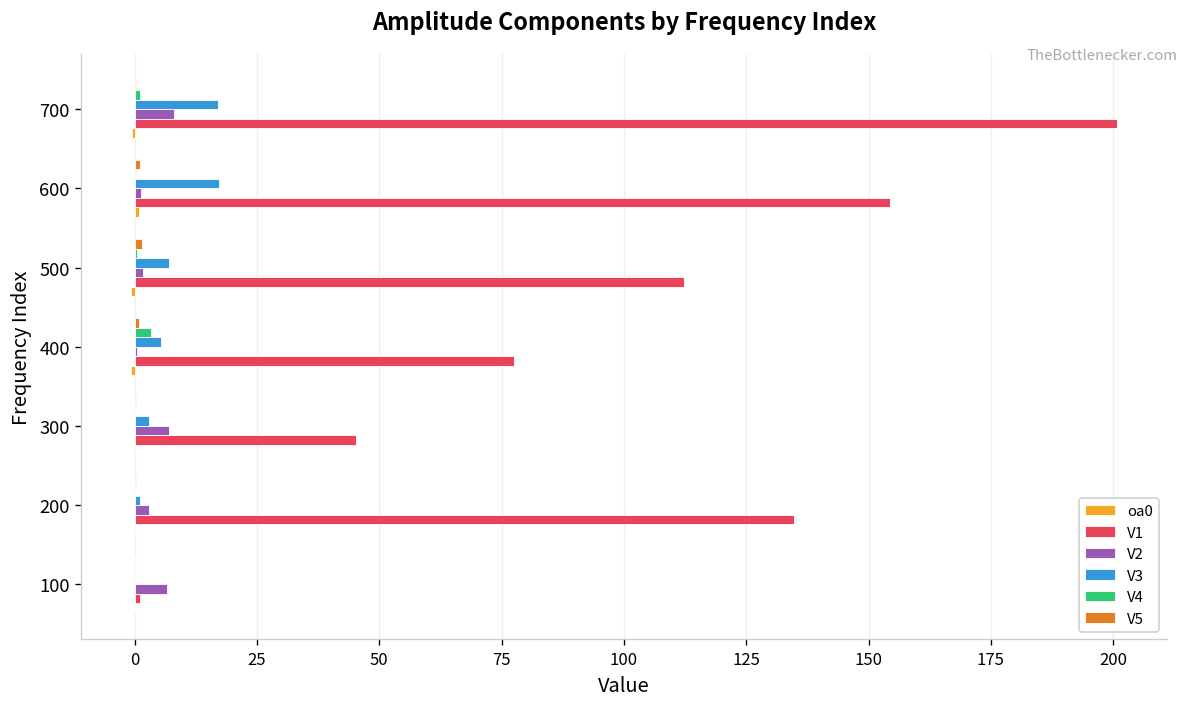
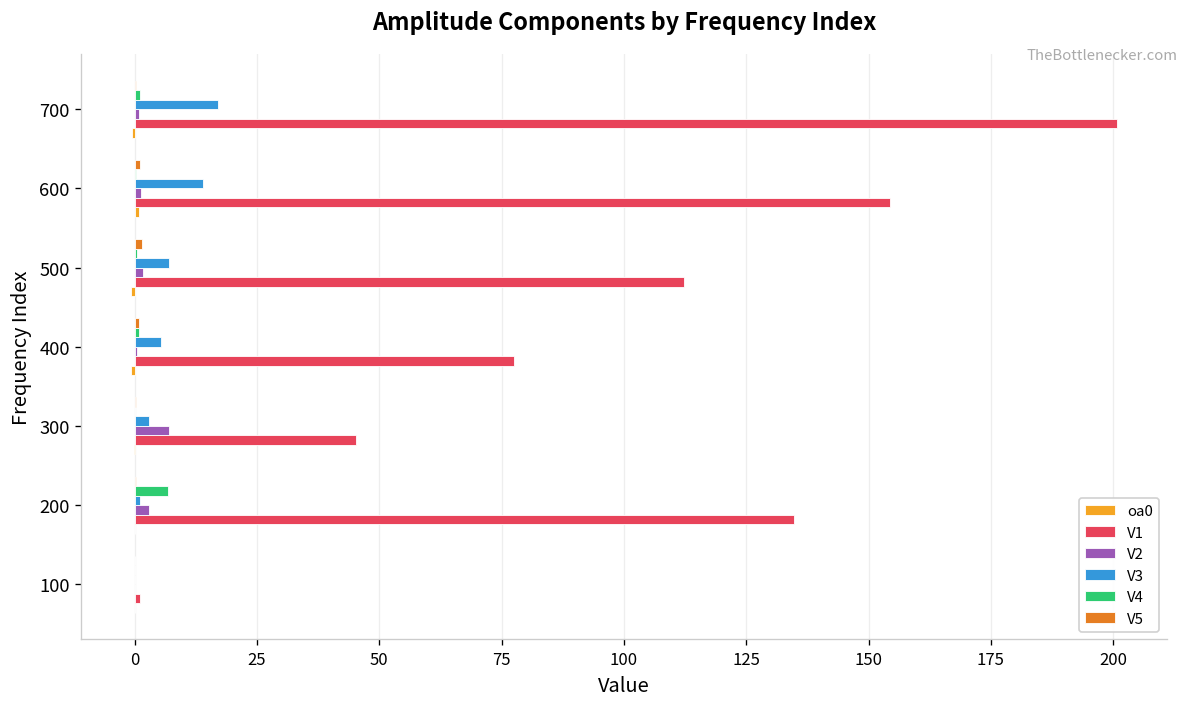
  {
    "V1": {
      "700": 201,
      "600": 154,
      "500": 112,
      "400": 78,
      "300": 45,
      "200": 135,
      "100": 1
    },
    "V2": {
-     "700": 8,
+     "700": 1,
      "600": 1,
      "500": 2,
      "300": 7,
      "200": 3,
-     "100": 7
+     "100": 0
    },
    "V3": {
      "700": 17,
-     "600": 17,
+     "600": 14,
      "500": 7,
      "400": 5,
      "300": 3,
      "200": 1
    },
    "V4": {
      "700": 1,
-     "400": 3,
-     "200": 0
+     "400": 1,
+     "200": 7
    }
  }
